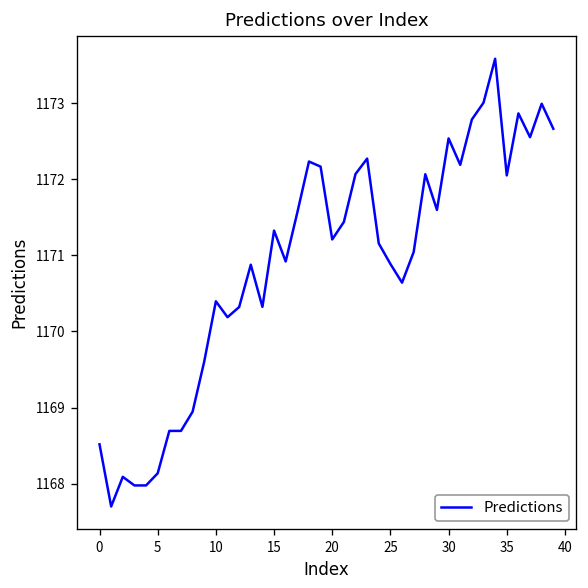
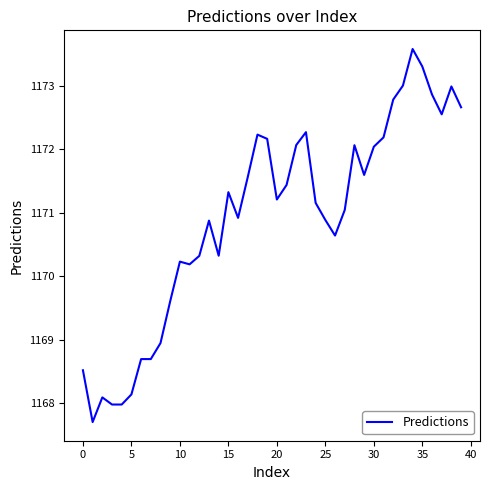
  {
    "0": 1168.5,
    "5": 1168.1,
-   "10": 1170.4,
+   "10": 1170.2,
    "15": 1171.3,
    "20": 1171.2,
    "25": 1170.9,
-   "30": 1172.5,
-   "35": 1172.1
+   "30": 1172.0,
+   "35": 1173.3
  }
